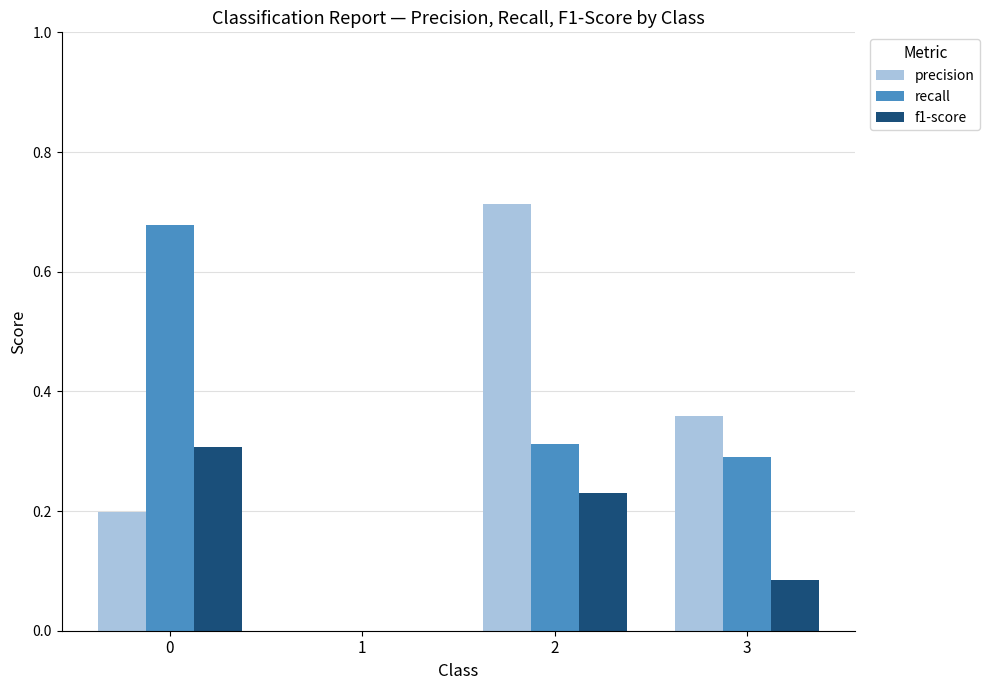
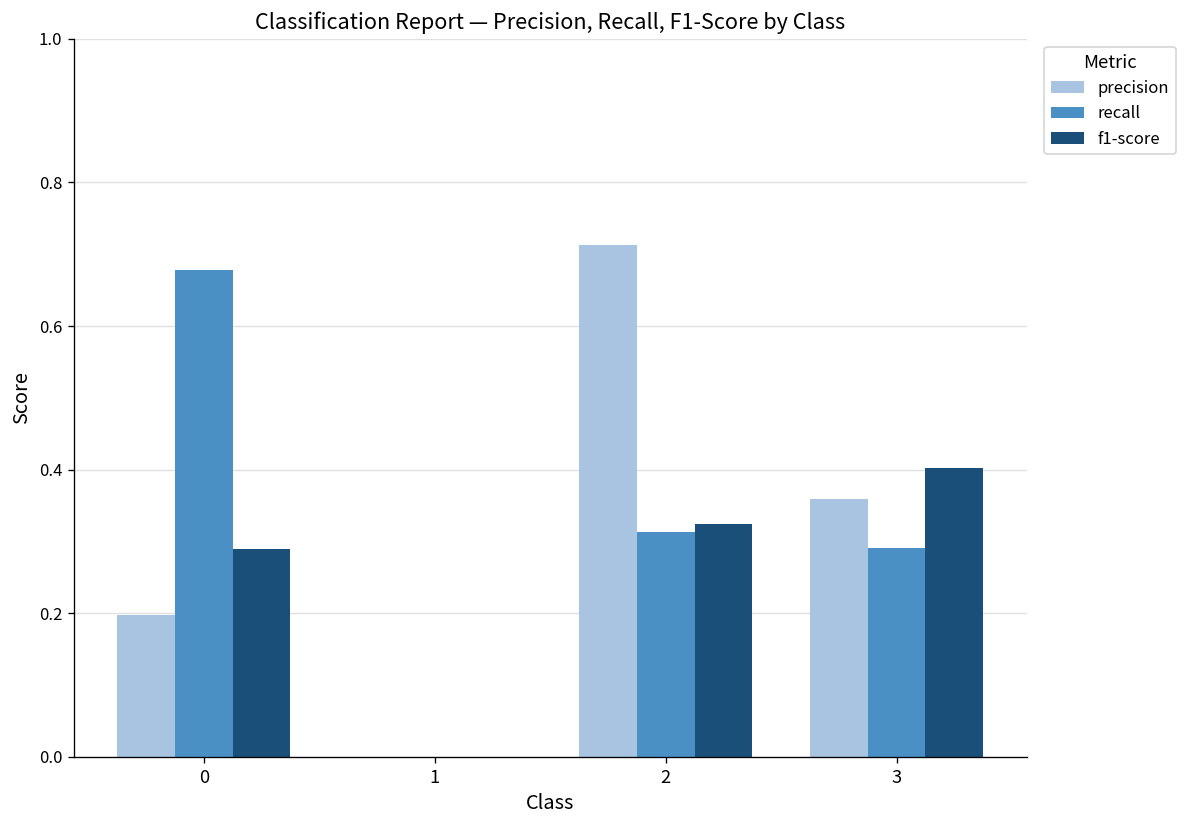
  {
    "precision": {
      "0": 0.20,
      "1": 0.00,
      "2": 0.71,
      "3": 0.36
    },
    "recall": {
      "0": 0.68,
      "1": 0.00,
      "2": 0.31,
      "3": 0.29
    },
    "f1-score": {
-     "0": 0.31,
+     "0": 0.29,
      "1": 0.00,
-     "2": 0.23,
-     "3": 0.08
+     "2": 0.32,
+     "3": 0.40
    }
  }
